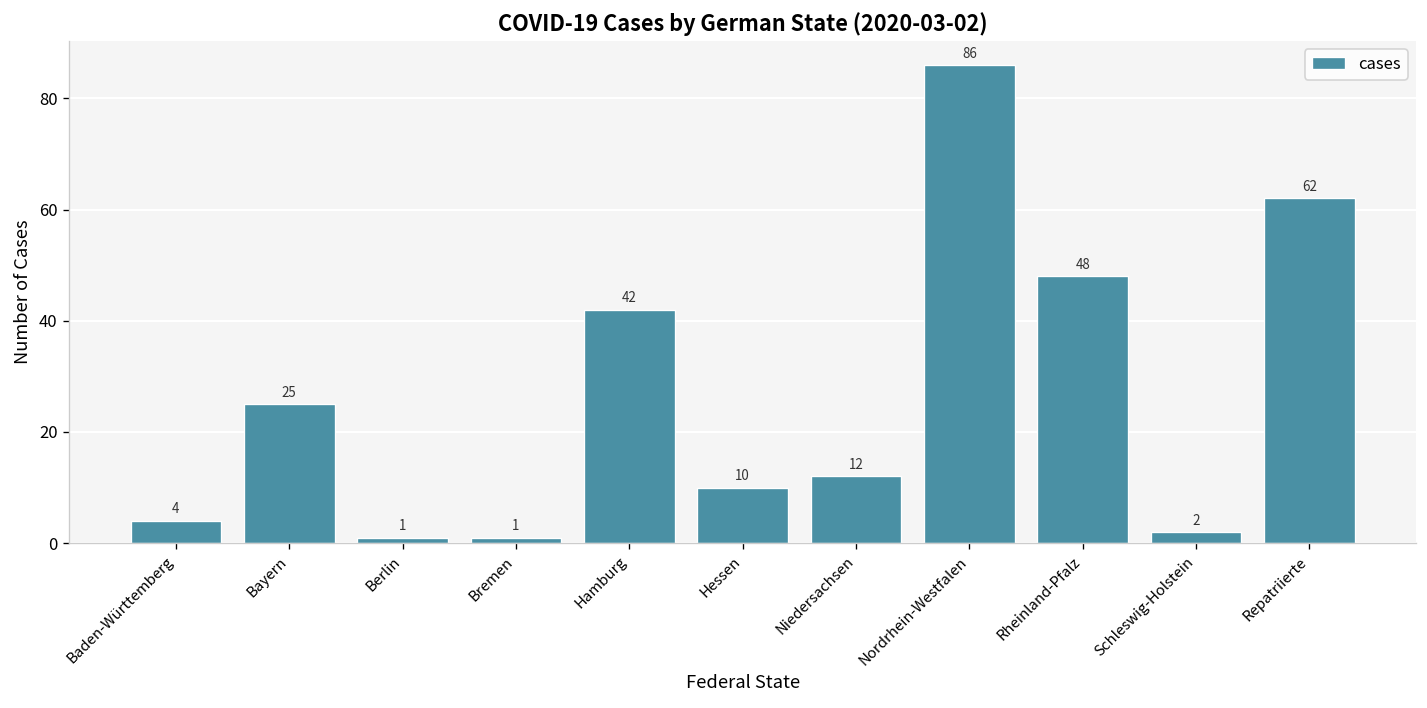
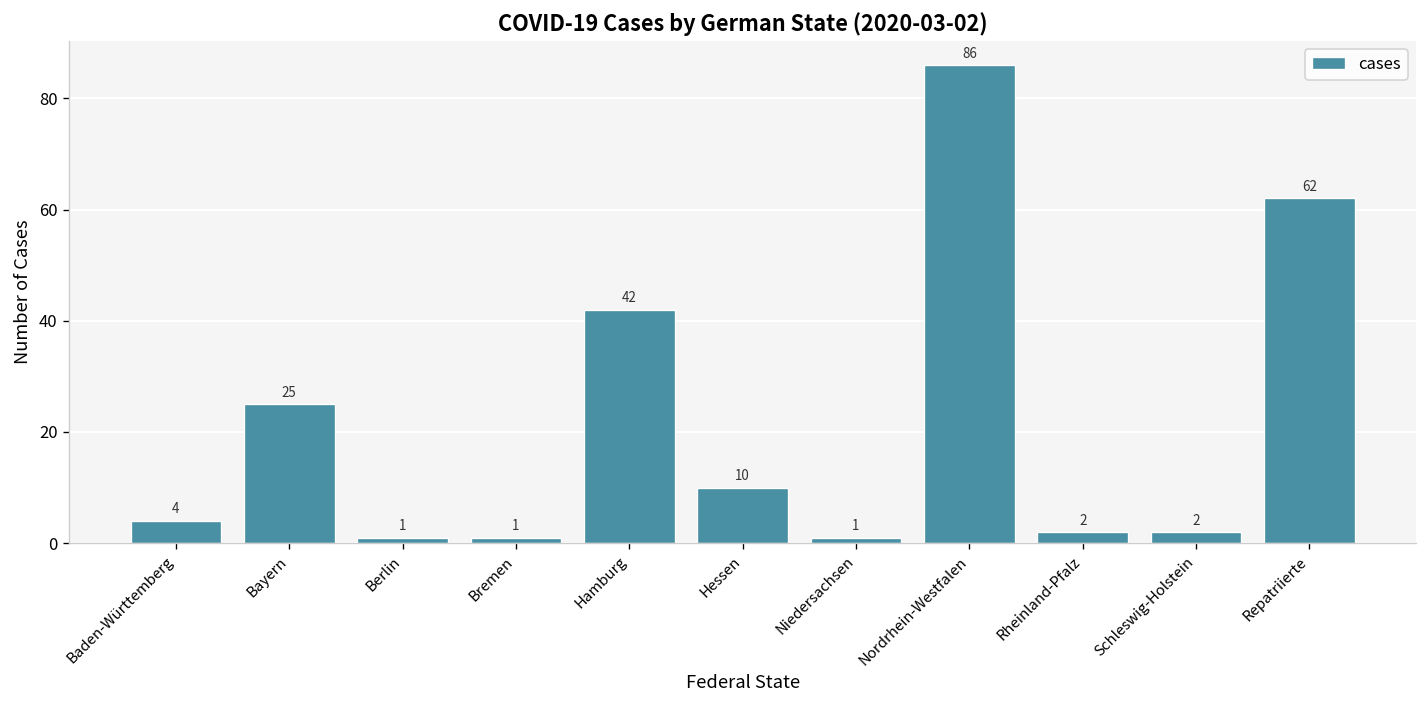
  {
    "Baden-Württemberg": 4,
    "Bayern": 25,
    "Berlin": 1,
    "Bremen": 1,
    "Hamburg": 42,
    "Hessen": 10,
-   "Niedersachsen": 12,
+   "Niedersachsen": 1,
    "Nordrhein-Westfalen": 86,
-   "Rheinland-Pfalz": 48,
+   "Rheinland-Pfalz": 2,
    "Schleswig-Holstein": 2,
    "Repatriierte": 62
  }
